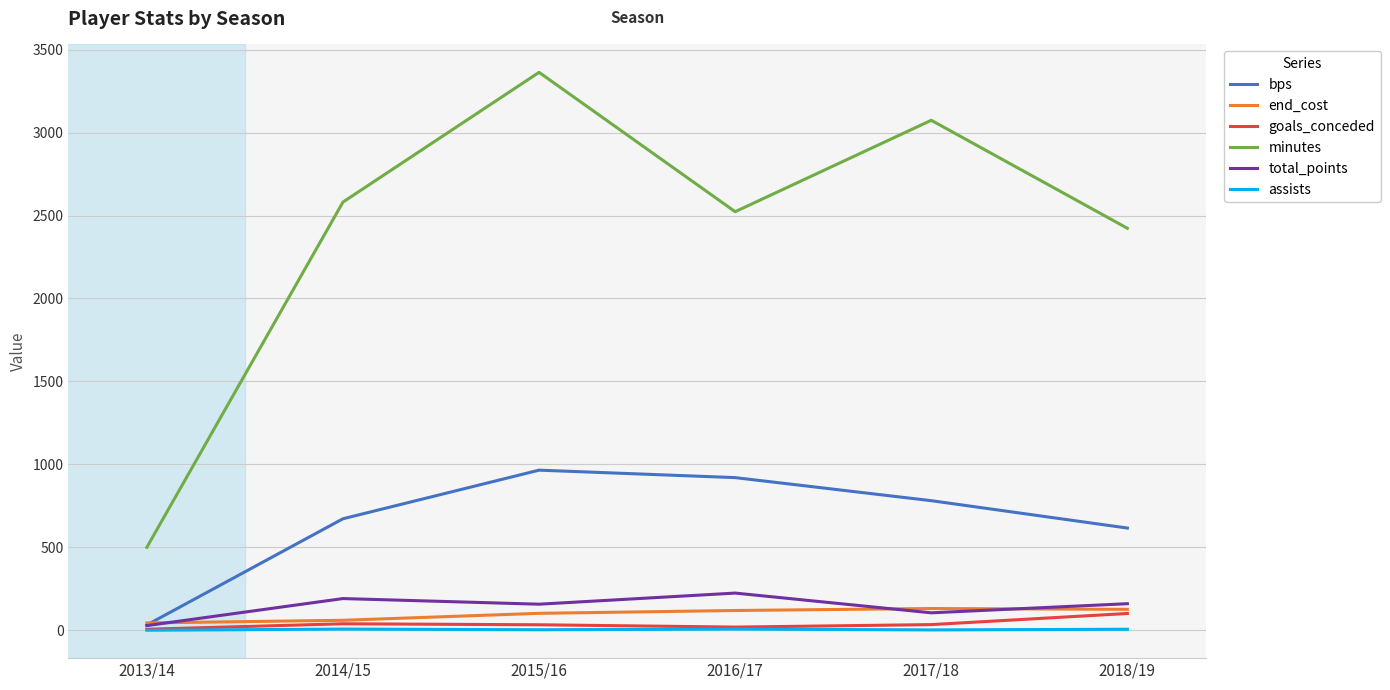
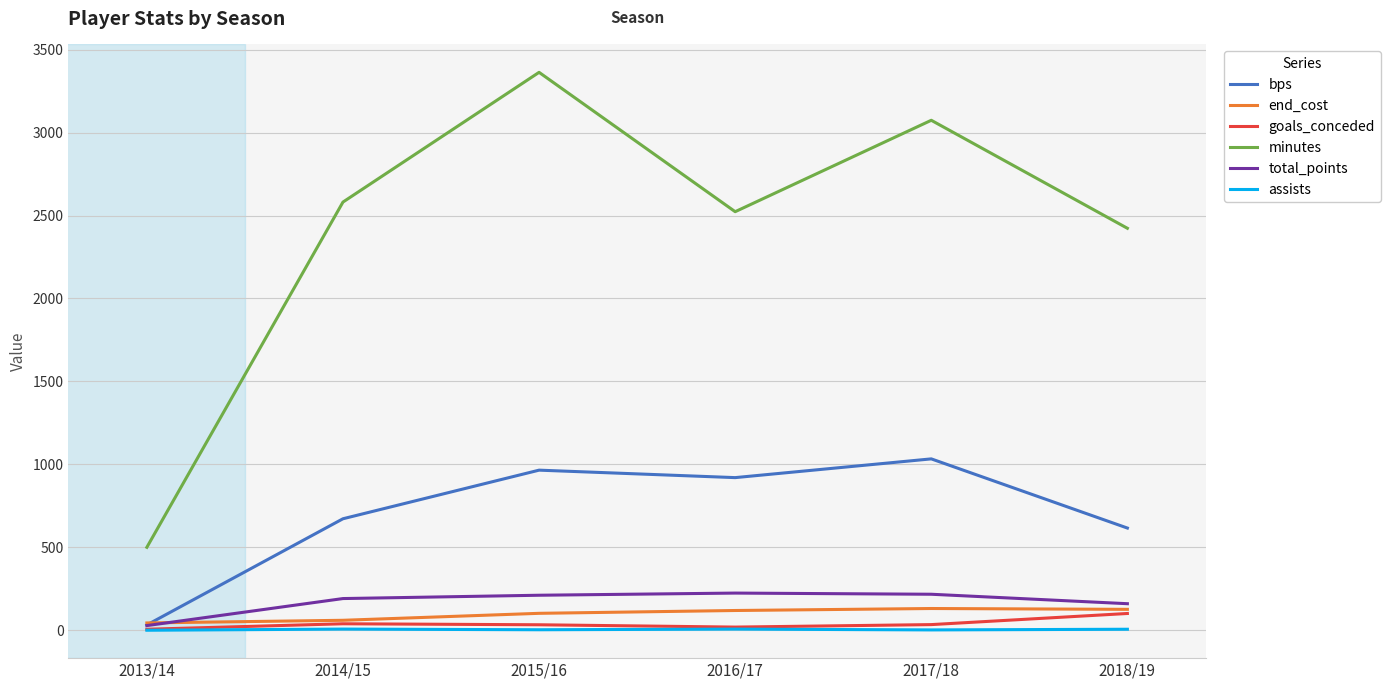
  {
    "bps": {
      "2014/15": 670,
      "2015/16": 970,
      "2016/17": 920,
-     "2017/18": 780,
+     "2017/18": 1030,
      "2018/19": 620
    },
    "end_cost": {
      "2014/15": 60,
      "2015/16": 100,
      "2016/17": 120,
      "2017/18": 130,
      "2018/19": 130
    },
    "goals_conceded": {
      "2014/15": 40,
      "2015/16": 30,
      "2017/18": 30,
      "2018/19": 100
    },
    "minutes": {
      "2013/14": 500,
      "2014/15": 2580,
      "2015/16": 3360,
      "2016/17": 2520,
      "2017/18": 3070,
      "2018/19": 2420
    },
    "total_points": {
      "2014/15": 190,
-     "2015/16": 160,
+     "2015/16": 210,
      "2016/17": 220,
-     "2017/18": 110,
+     "2017/18": 220,
      "2018/19": 160
    },
    "assists": {
      "2014/15": 10,
      "2015/16": 0,
      "2017/18": 0,
      "2018/19": 10
    }
  }
